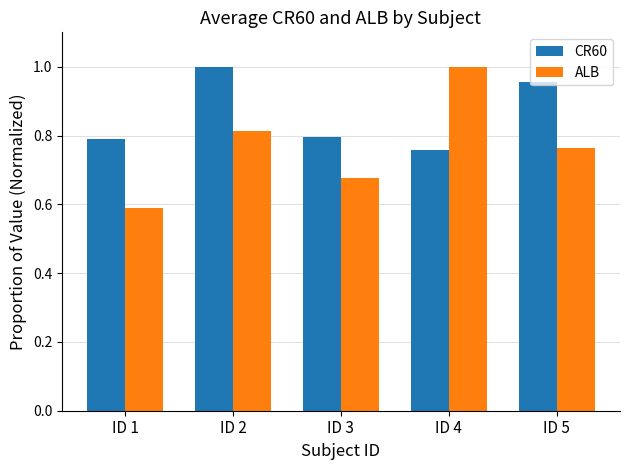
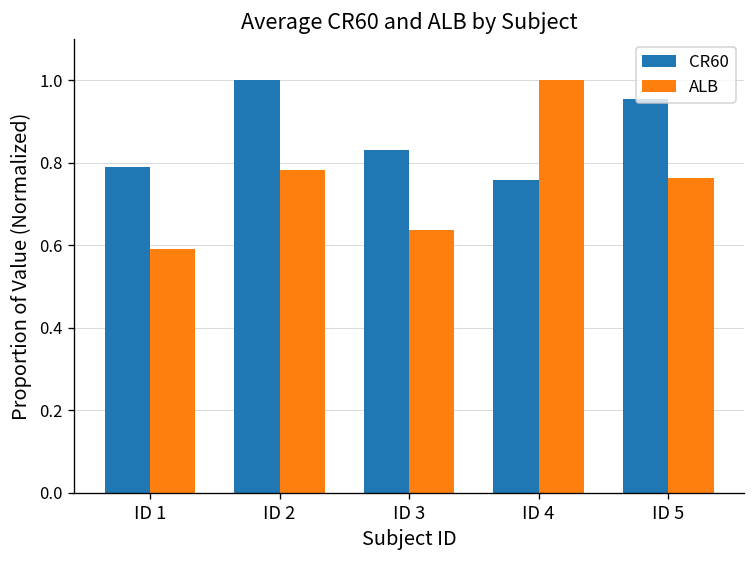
  {
    "CR60": {
      "ID 1": 0.79,
      "ID 2": 1.00,
-     "ID 3": 0.80,
+     "ID 3": 0.83,
      "ID 4": 0.76
    },
    "ALB": {
      "ID 1": 0.59,
-     "ID 2": 0.81,
-     "ID 3": 0.68,
+     "ID 2": 0.78,
+     "ID 3": 0.64,
      "ID 4": 1.00,
      "ID 5": 0.76
    }
  }
